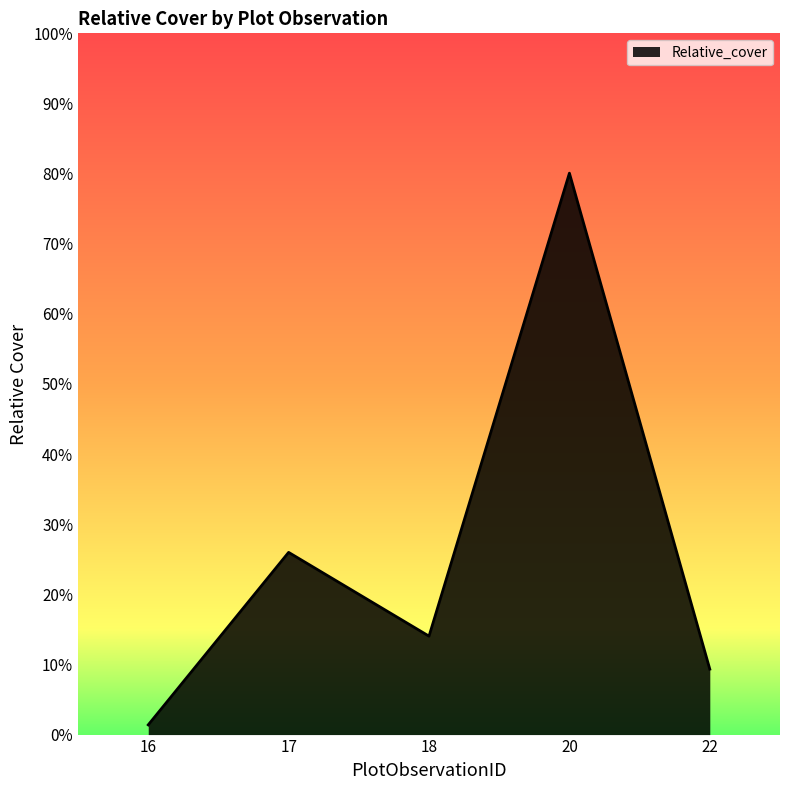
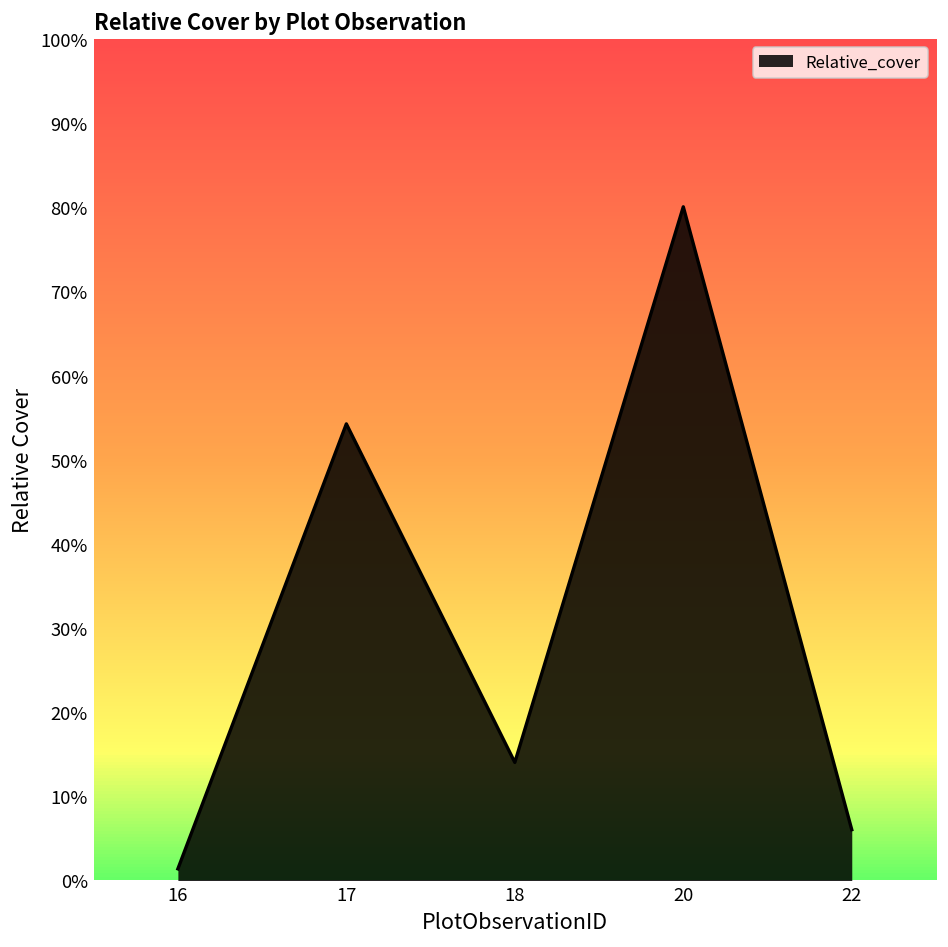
  {
    "16": "1%",
-   "17": "26%",
+   "17": "54%",
    "18": "14%",
    "20": "80%",
-   "22": "9%"
+   "22": "6%"
  }
